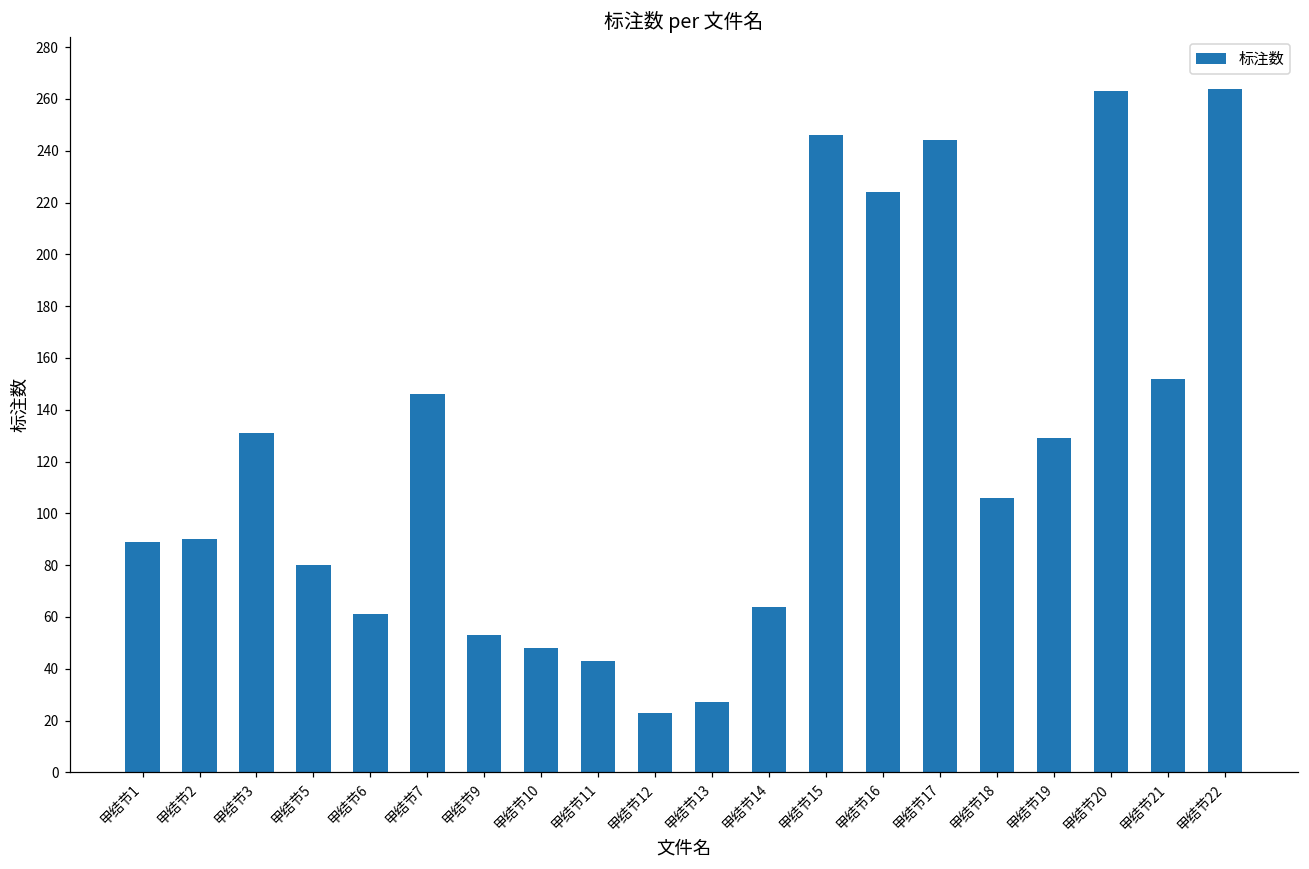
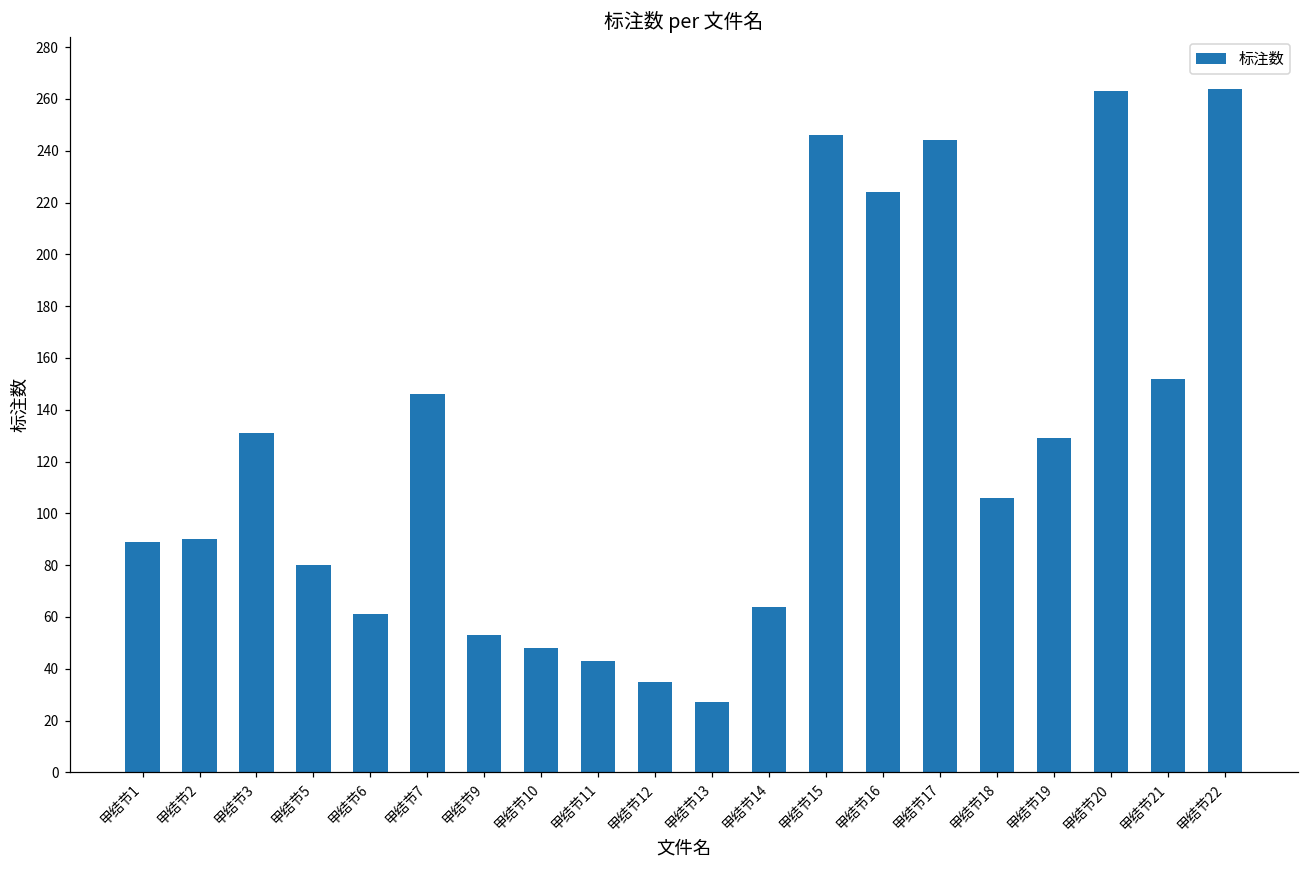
  {
    "甲结节1": 89,
    "甲结节2": 90,
    "甲结节3": 131,
    "甲结节5": 80,
    "甲结节6": 61,
    "甲结节7": 146,
    "甲结节9": 53,
    "甲结节10": 48,
    "甲结节11": 43,
-   "甲结节12": 23,
+   "甲结节12": 35,
    "甲结节13": 27,
    "甲结节14": 64,
    "甲结节15": 246,
    "甲结节16": 224,
    "甲结节17": 244,
    "甲结节18": 106,
    "甲结节19": 129,
    "甲结节20": 263,
    "甲结节21": 152,
    "甲结节22": 264
  }
